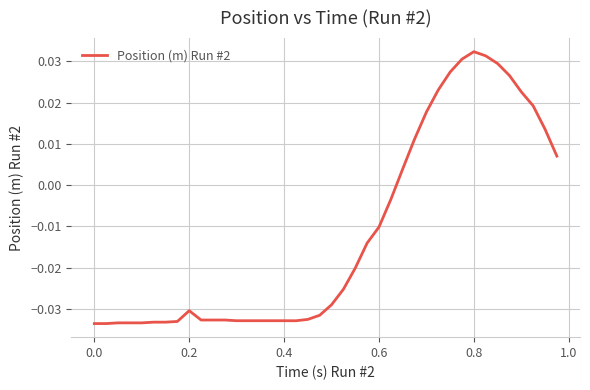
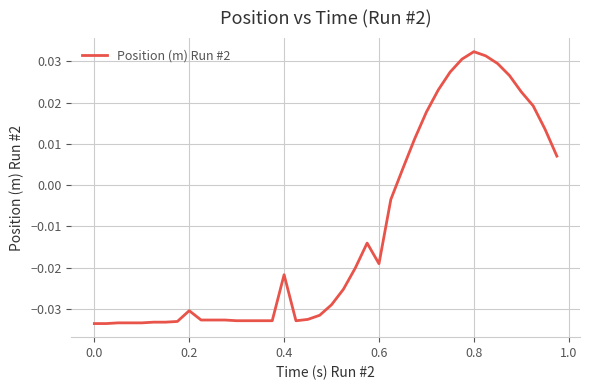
  {
    "0.0": -0.034,
    "0.2": -0.030,
-   "0.4": -0.033,
-   "0.6": -0.010,
+   "0.4": -0.022,
+   "0.6": -0.019,
    "0.8": 0.032
  }
